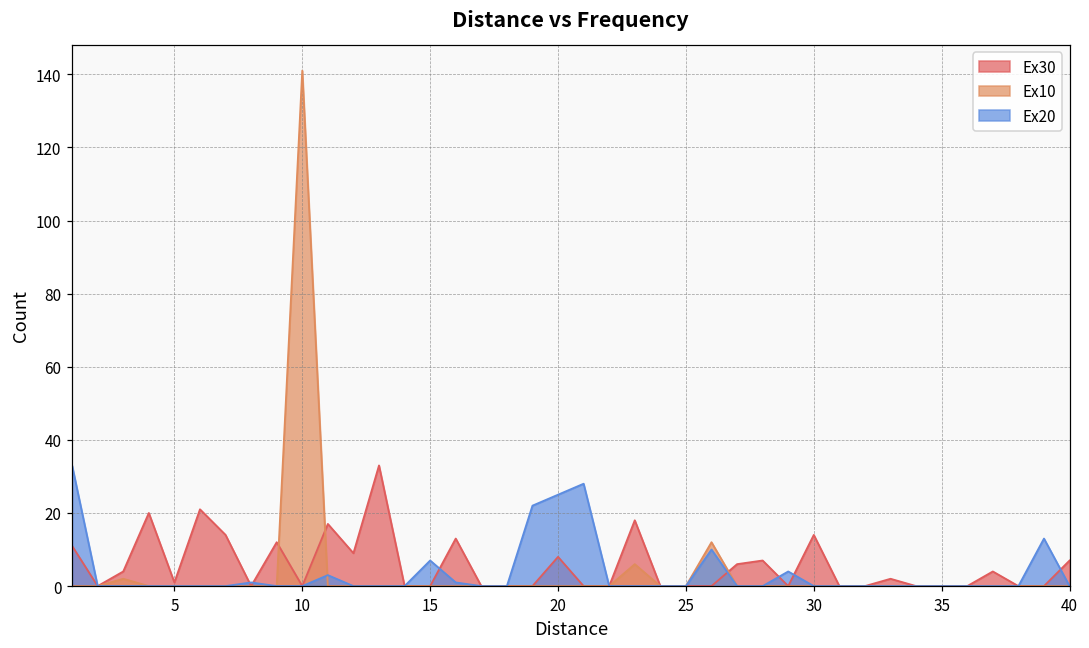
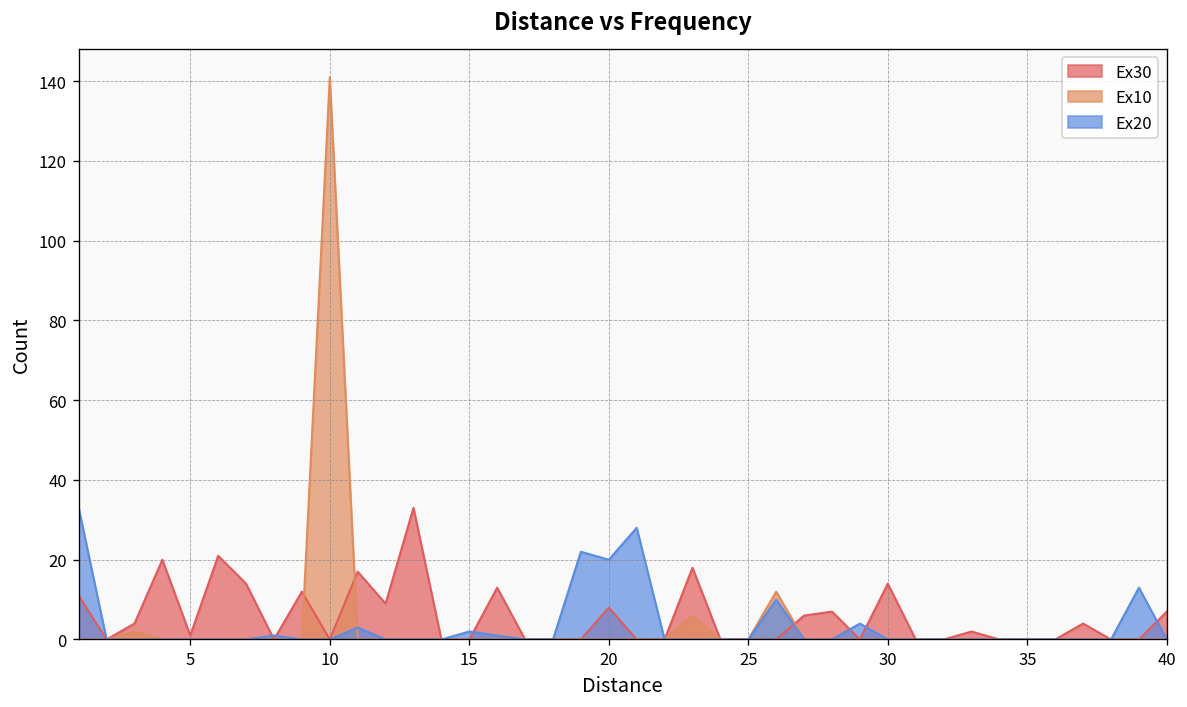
  {
    "Ex20": {
-     "15": 7,
-     "20": 25
+     "15": 2,
+     "20": 20
    }
  }
